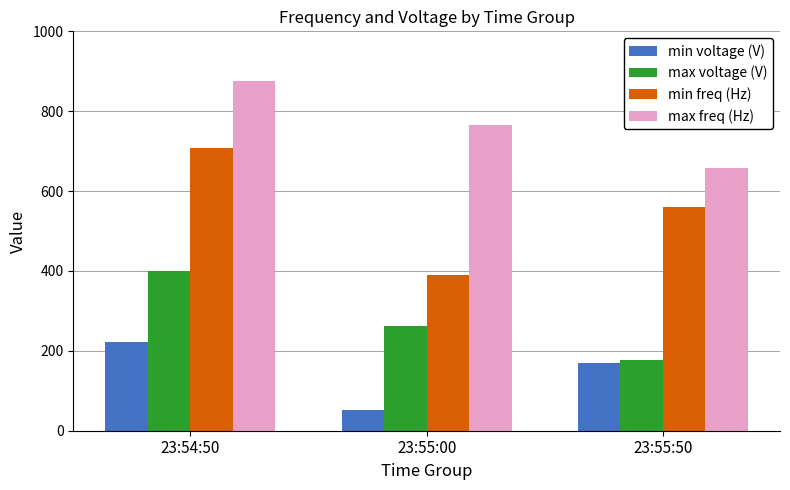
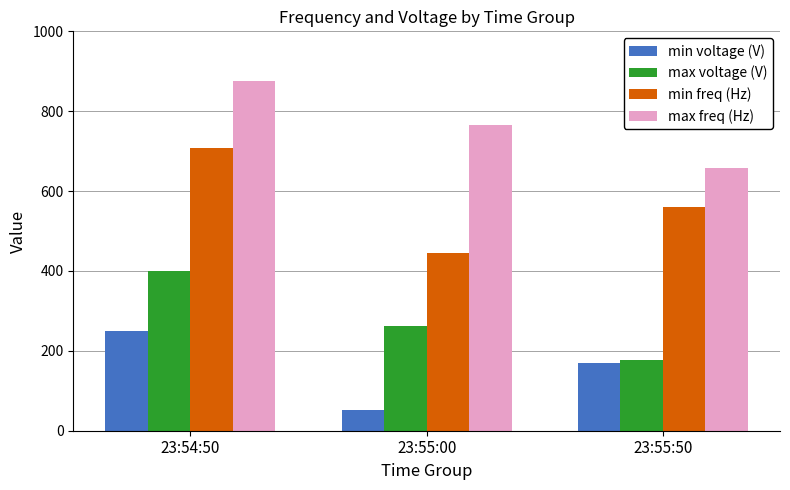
  {
    "min voltage (V)": {
-     "23:54:50": 220,
+     "23:54:50": 250,
      "23:55:00": 50,
      "23:55:50": 170
    },
    "max voltage (V)": {
      "23:54:50": 400,
      "23:55:00": 260,
      "23:55:50": 180
    },
    "min freq (Hz)": {
      "23:54:50": 710,
-     "23:55:00": 390,
+     "23:55:00": 450,
      "23:55:50": 560
    },
    "max freq (Hz)": {
      "23:54:50": 880,
      "23:55:00": 770,
      "23:55:50": 660
    }
  }
